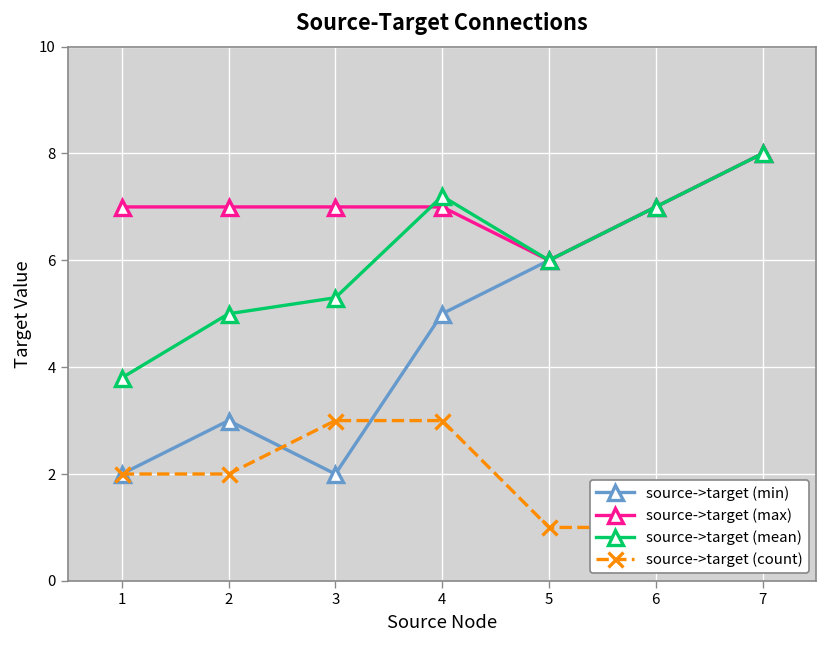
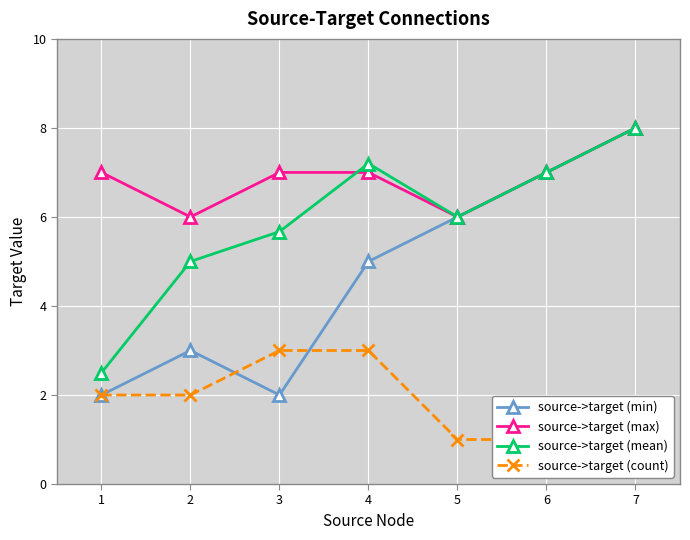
  {
    "source->target (min)": {
      "2": 3.0,
      "3": 2.0,
      "4": 5.0
    },
    "source->target (max)": {
      "1": 7,
-     "2": 7,
+     "2": 6,
      "3": 7,
      "4": 7
    },
    "source->target (mean)": {
-     "1": 3.8,
+     "1": 2.5,
      "2": 5.0,
-     "3": 5.3,
+     "3": 5.7,
      "4": 7.2
    },
    "source->target (count)": {
      "2": 2.0,
      "3": 3.0,
      "4": 3.0,
      "5": 1.0
    }
  }
